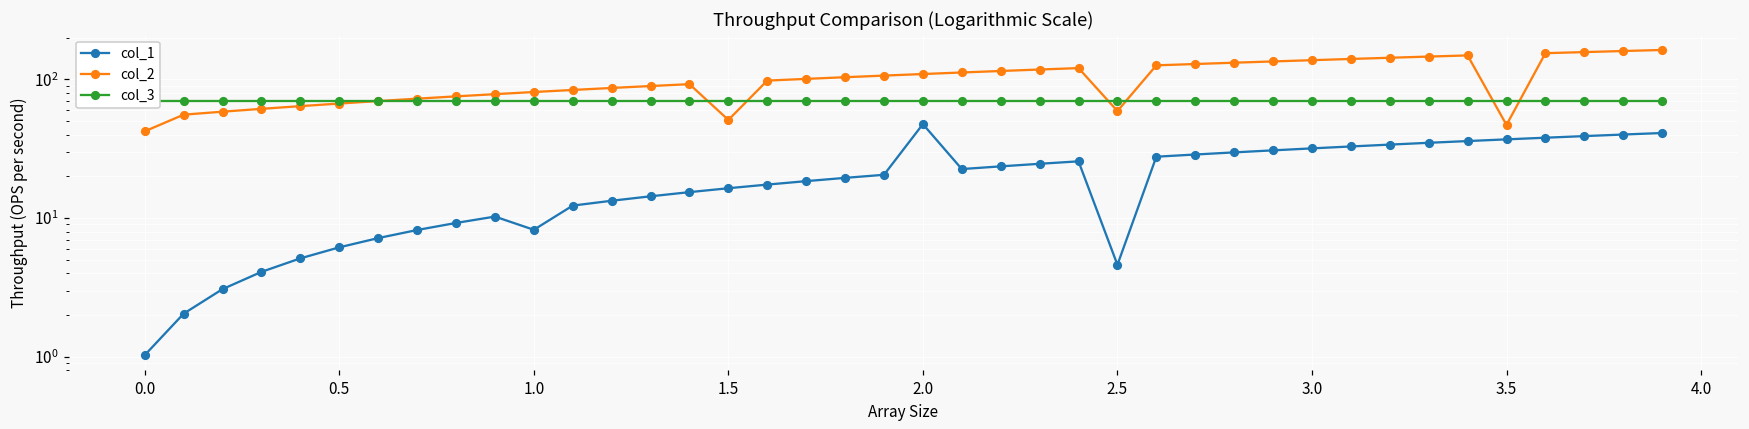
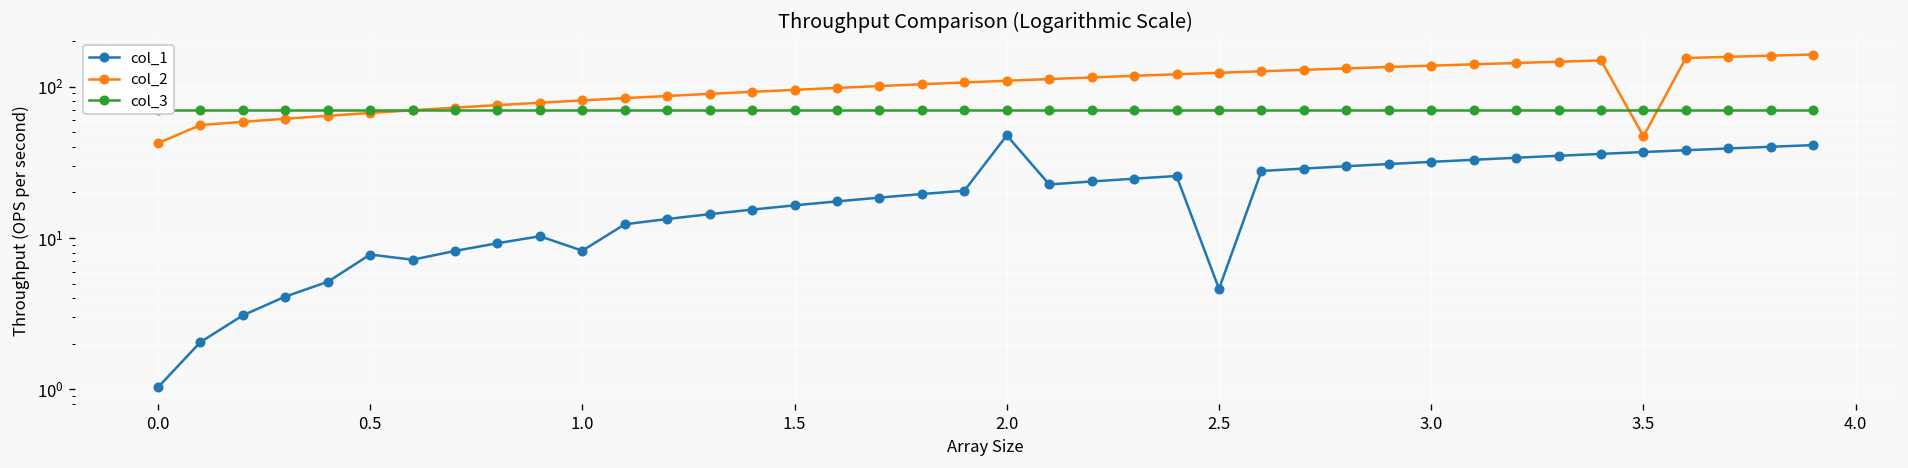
  {
    "col_1": {
      "0.0": 1,
-     "0.5": 6,
+     "0.5": 8,
      "1.0": 8,
      "1.5": 16,
      "2.0": 48,
      "2.5": 4.6,
      "3.0": 32,
      "3.5": 37
    },
    "col_2": {
      "0.0": 42,
      "1.0": 80,
-     "1.5": 51,
+     "1.5": 100,
      "2.0": 110,
-     "2.5": 60,
+     "2.5": 120,
      "3.0": 140,
      "3.5": 47
    },
    "col_3": {
      "1.0": 70,
      "1.5": 70,
      "2.0": 70,
      "2.5": 70,
      "3.0": 70,
      "3.5": 70
    }
  }
